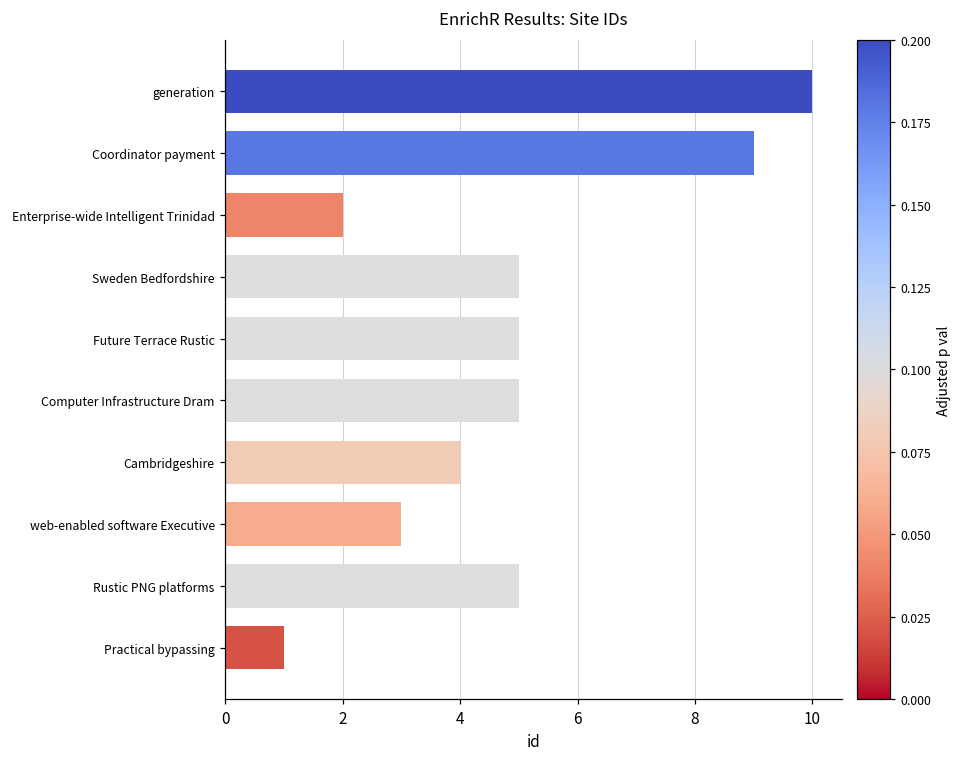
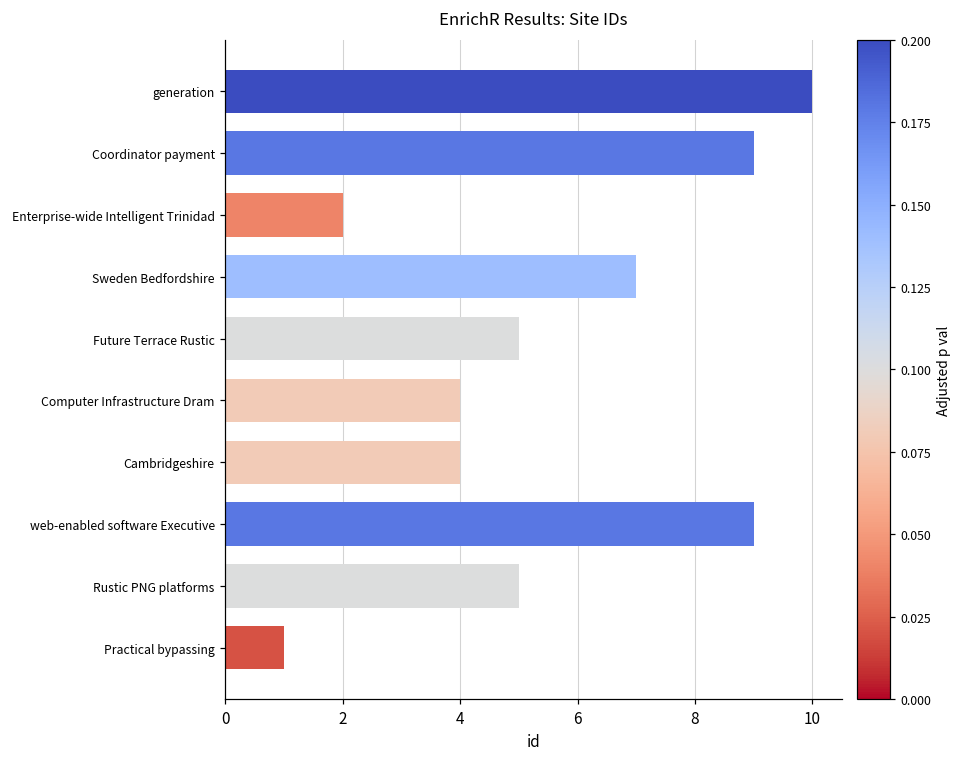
  {
    "generation": 10,
    "Coordinator payment": 9,
    "Enterprise-wide Intelligent Trinidad": 2,
-   "Sweden Bedfordshire": 5,
+   "Sweden Bedfordshire": 7,
    "Future Terrace Rustic": 5,
-   "Computer Infrastructure Dram": 5,
+   "Computer Infrastructure Dram": 4,
    "Cambridgeshire": 4,
-   "web-enabled software Executive": 3,
+   "web-enabled software Executive": 9,
    "Rustic PNG platforms": 5,
    "Practical bypassing": 1
  }
